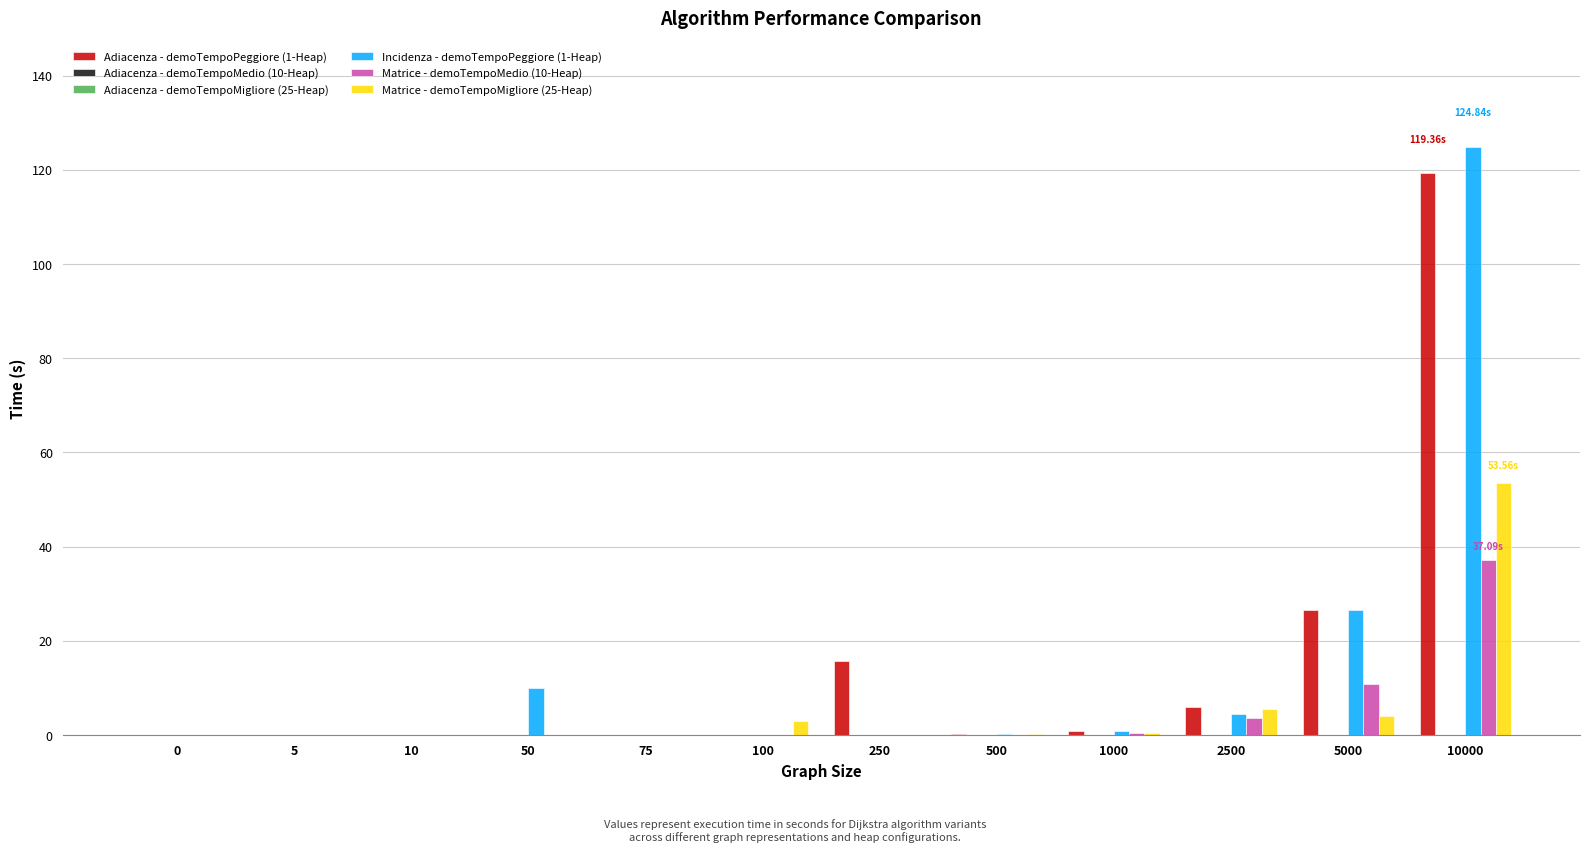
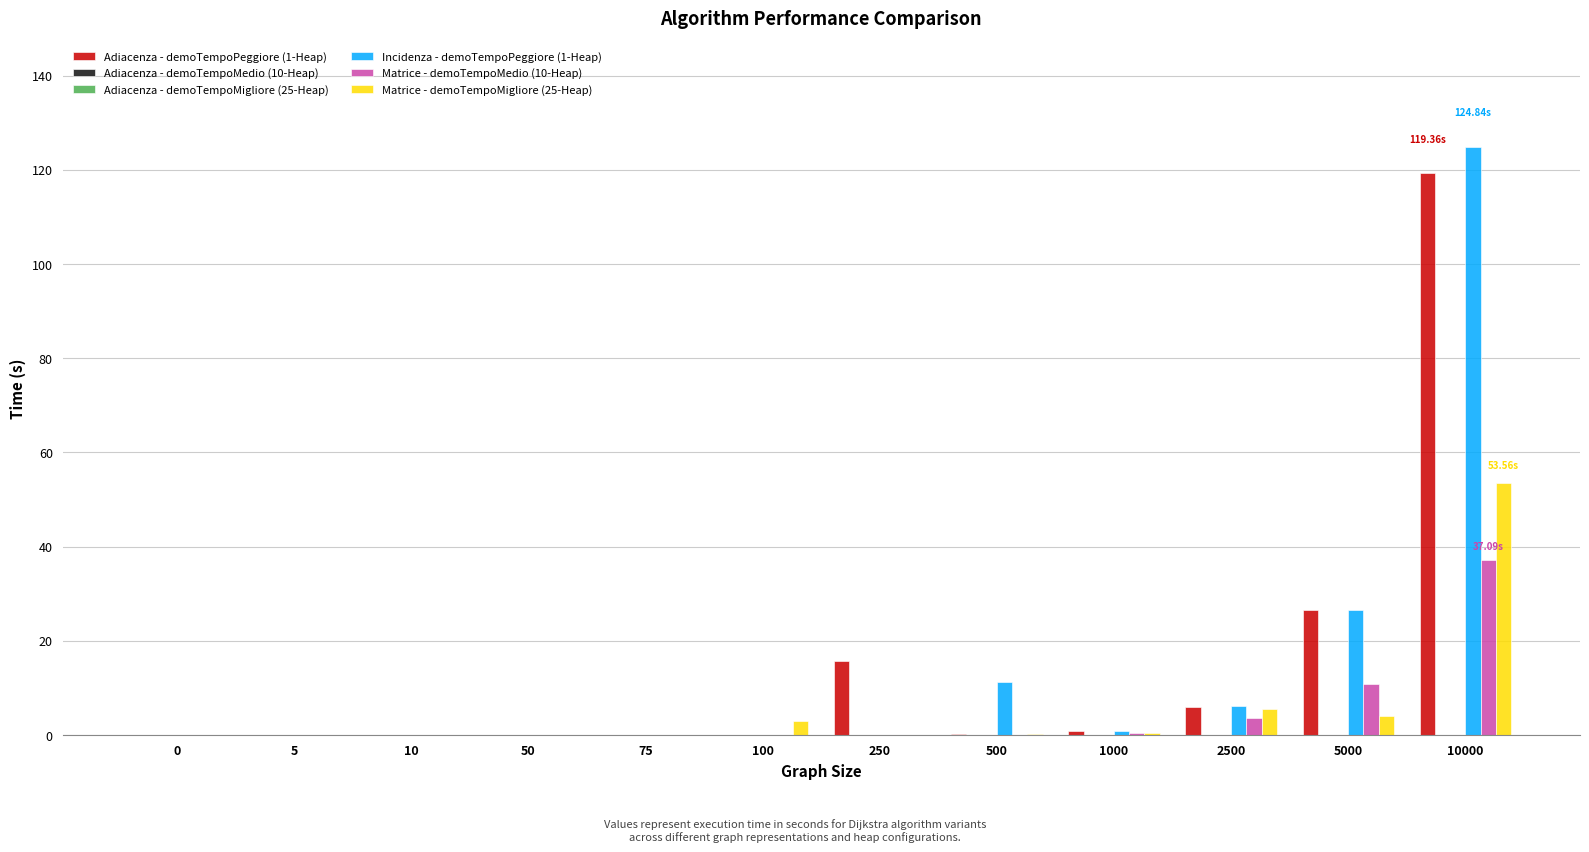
  {
    "Adiacenza - demoTempoPeggiore (1-Heap)": {
      "0": "0",
      "5": "0",
      "10": "0",
      "50": "0",
      "75": "0",
      "250": "16",
      "1000": "1",
      "2500": "6",
      "5000": "27"
    },
    "Adiacenza - demoTempoMedio (10-Heap)": {
      "0": "0",
      "5": "0",
      "10": "0",
      "50": "0",
      "75": "0",
      "100": "0",
      "250": "0",
      "1000": "0"
    },
    "Adiacenza - demoTempoMigliore (25-Heap)": {
      "0": "0",
      "5": "0",
      "10": "0",
      "50": "0",
      "75": "0",
      "100": "0",
      "250": "0"
    },
    "Incidenza - demoTempoPeggiore (1-Heap)": {
      "0": "0",
      "5": "0",
      "10": "0",
-     "50": "10",
+     "50": "0",
      "75": "0",
-     "500": "0",
+     "500": "11",
      "1000": "1",
-     "2500": "4",
+     "2500": "6",
      "5000": "27"
    },
    "Matrice - demoTempoMedio (10-Heap)": {
      "10000": "37.09s"
    },
    "Matrice - demoTempoMigliore (25-Heap)": {
      "10000": "53.56s"
    }
  }
